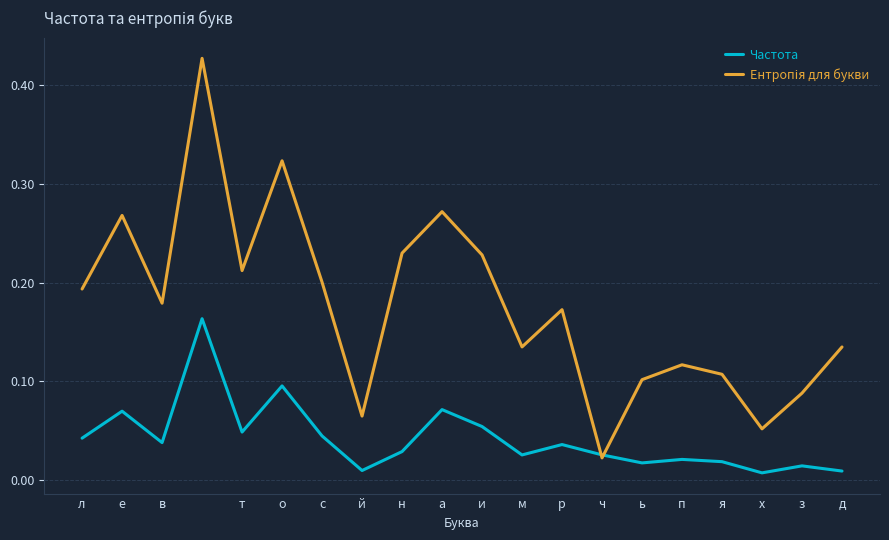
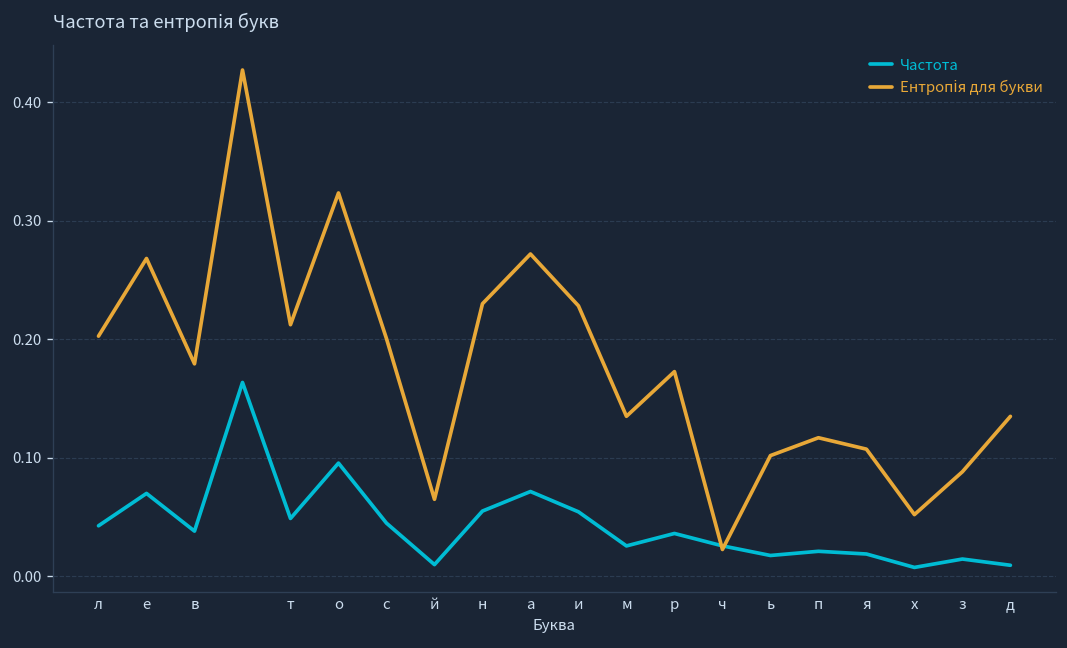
  {
    "Частота": {
      "л": 0.04,
      "е": 0.07,
      "в": 0.04,
      "т": 0.05,
      "о": 0.10,
      "с": 0.04,
      "й": 0.01,
-     "н": 0.03,
+     "н": 0.05,
      "а": 0.07,
      "и": 0.05,
      "м": 0.03,
      "р": 0.04,
      "ч": 0.03,
      "ь": 0.02,
      "п": 0.02,
      "я": 0.02,
      "х": 0.01,
      "з": 0.01,
      "д": 0.01
    },
    "Ентропія для букви": {
-     "л": 0.19,
+     "л": 0.20,
      "е": 0.27,
      "в": 0.18,
      "т": 0.21,
      "о": 0.32,
      "с": 0.20,
      "й": 0.06,
      "н": 0.23,
      "а": 0.27,
      "и": 0.23,
      "м": 0.13,
      "р": 0.17,
      "ч": 0.02,
      "ь": 0.10,
      "п": 0.12,
      "я": 0.11,
      "х": 0.05,
      "з": 0.09,
      "д": 0.13
    }
  }
